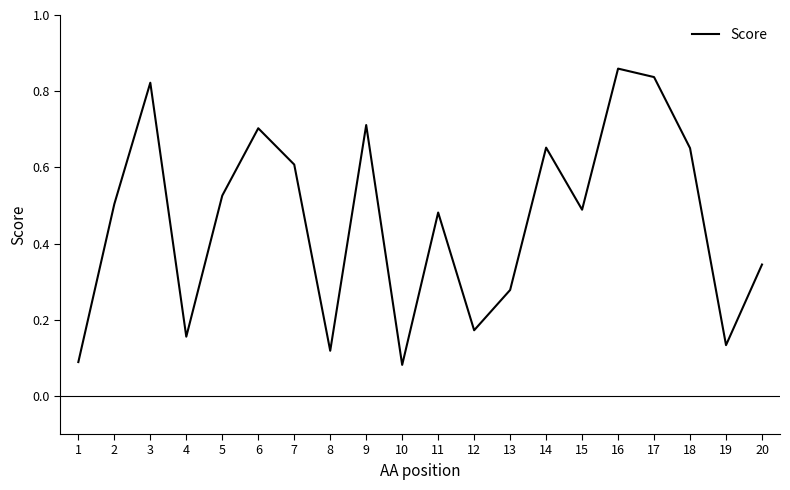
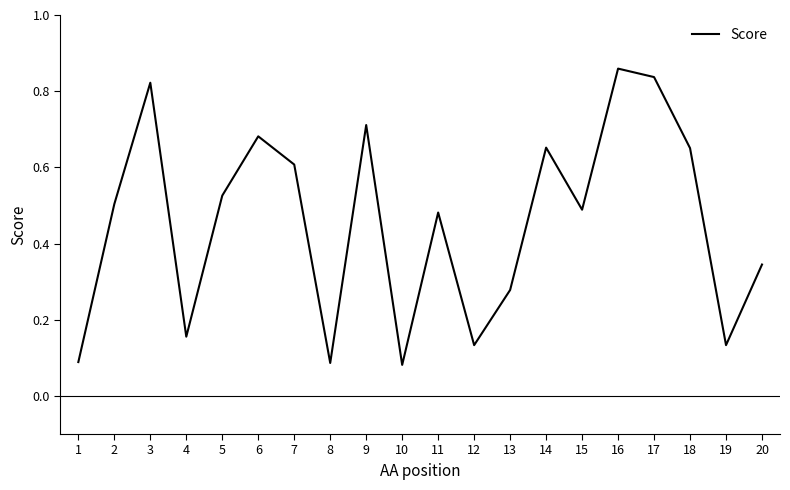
  {
    "1": 0.09,
    "2": 0.50,
    "3": 0.82,
    "4": 0.16,
    "5": 0.53,
-   "6": 0.70,
+   "6": 0.68,
    "7": 0.61,
-   "8": 0.12,
+   "8": 0.09,
    "9": 0.71,
    "10": 0.08,
    "11": 0.48,
-   "12": 0.17,
+   "12": 0.13,
    "13": 0.28,
    "14": 0.65,
    "15": 0.49,
    "16": 0.86,
    "17": 0.84,
    "18": 0.65,
    "19": 0.13,
    "20": 0.34
  }
